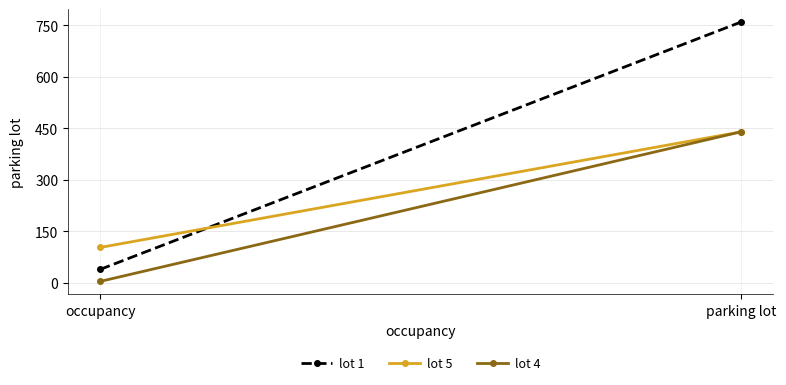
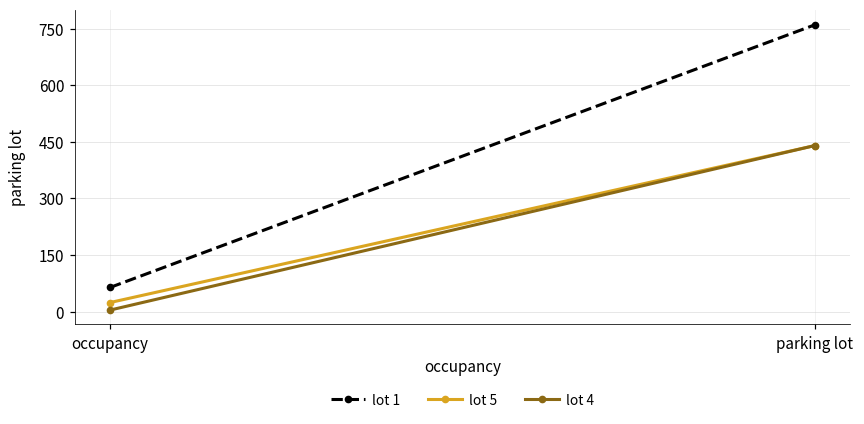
  {
    "lot 1": {
-     "occupancy": 40,
+     "occupancy": 60,
      "parking lot": 760
    },
    "lot 5": {
-     "occupancy": 100
+     "occupancy": 20
    },
    "lot 4": {
      "occupancy": 0
    }
  }
